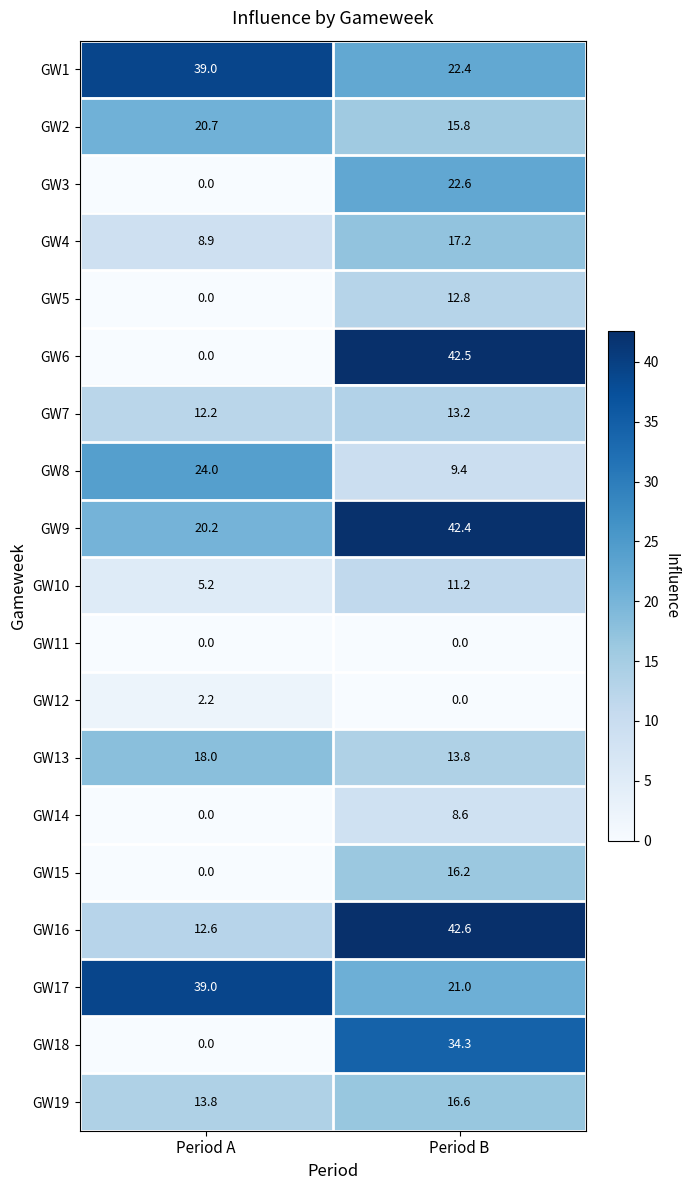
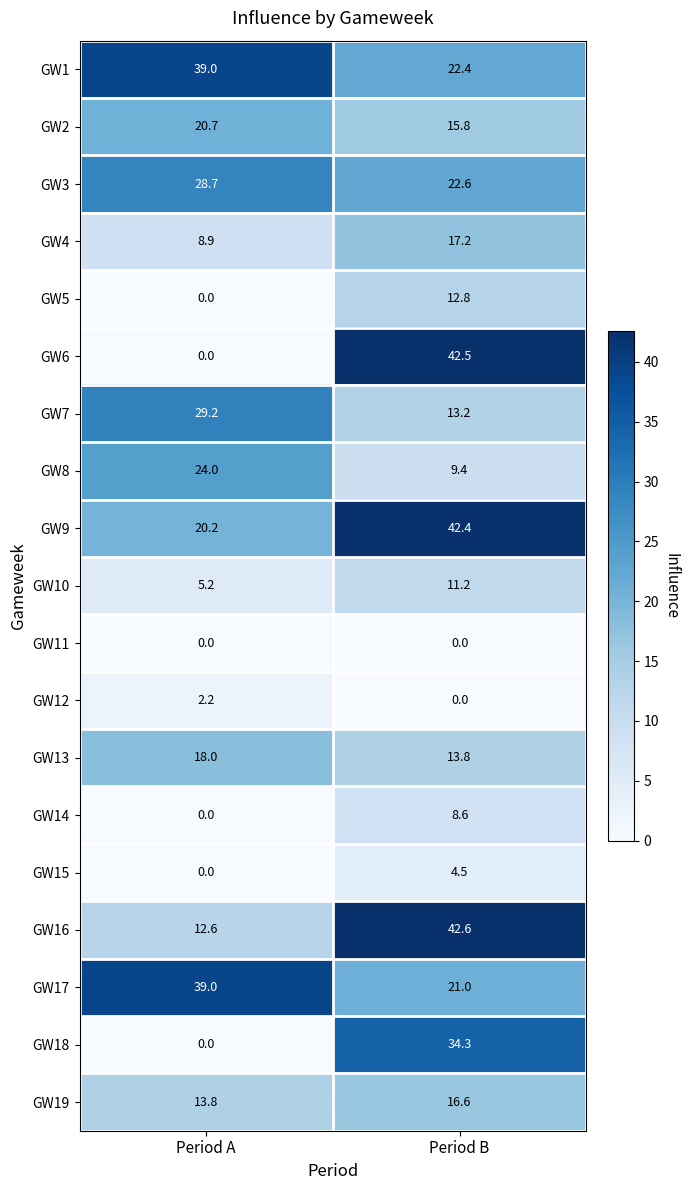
  {
    "GW1": {
      "Period A": 39.0,
      "Period B": 22.4
    },
    "GW2": {
      "Period A": 20.7,
      "Period B": 15.8
    },
    "GW3": {
-     "Period A": 0.0,
+     "Period A": 28.7,
      "Period B": 22.6
    },
    "GW4": {
      "Period A": 8.9,
      "Period B": 17.2
    },
    "GW5": {
      "Period A": 0.0,
      "Period B": 12.8
    },
    "GW6": {
      "Period A": 0.0,
      "Period B": 42.5
    },
    "GW7": {
-     "Period A": 12.2,
+     "Period A": 29.2,
      "Period B": 13.2
    },
    "GW8": {
      "Period A": 24.0,
      "Period B": 9.4
    },
    "GW9": {
      "Period A": 20.2,
      "Period B": 42.4
    },
    "GW10": {
      "Period A": 5.2,
      "Period B": 11.2
    },
    "GW11": {
      "Period A": 0.0,
      "Period B": 0.0
    },
    "GW12": {
      "Period A": 2.2,
      "Period B": 0.0
    },
    "GW13": {
      "Period A": 18.0,
      "Period B": 13.8
    },
    "GW14": {
      "Period A": 0.0,
      "Period B": 8.6
    },
    "GW15": {
      "Period A": 0.0,
-     "Period B": 16.2
+     "Period B": 4.5
    },
    "GW16": {
      "Period A": 12.6,
      "Period B": 42.6
    },
    "GW17": {
      "Period A": 39.0,
      "Period B": 21.0
    },
    "GW18": {
      "Period A": 0.0,
      "Period B": 34.3
    },
    "GW19": {
      "Period A": 13.8,
      "Period B": 16.6
    }
  }
